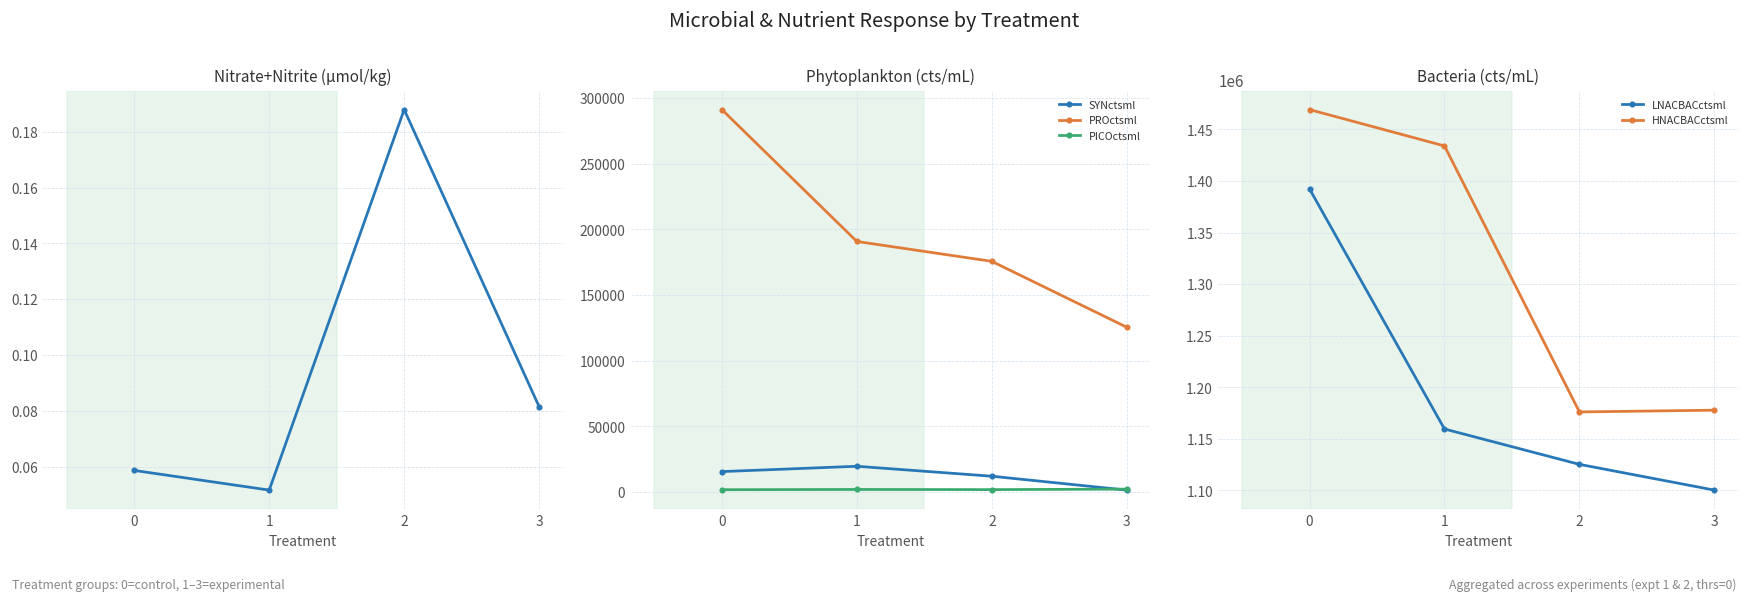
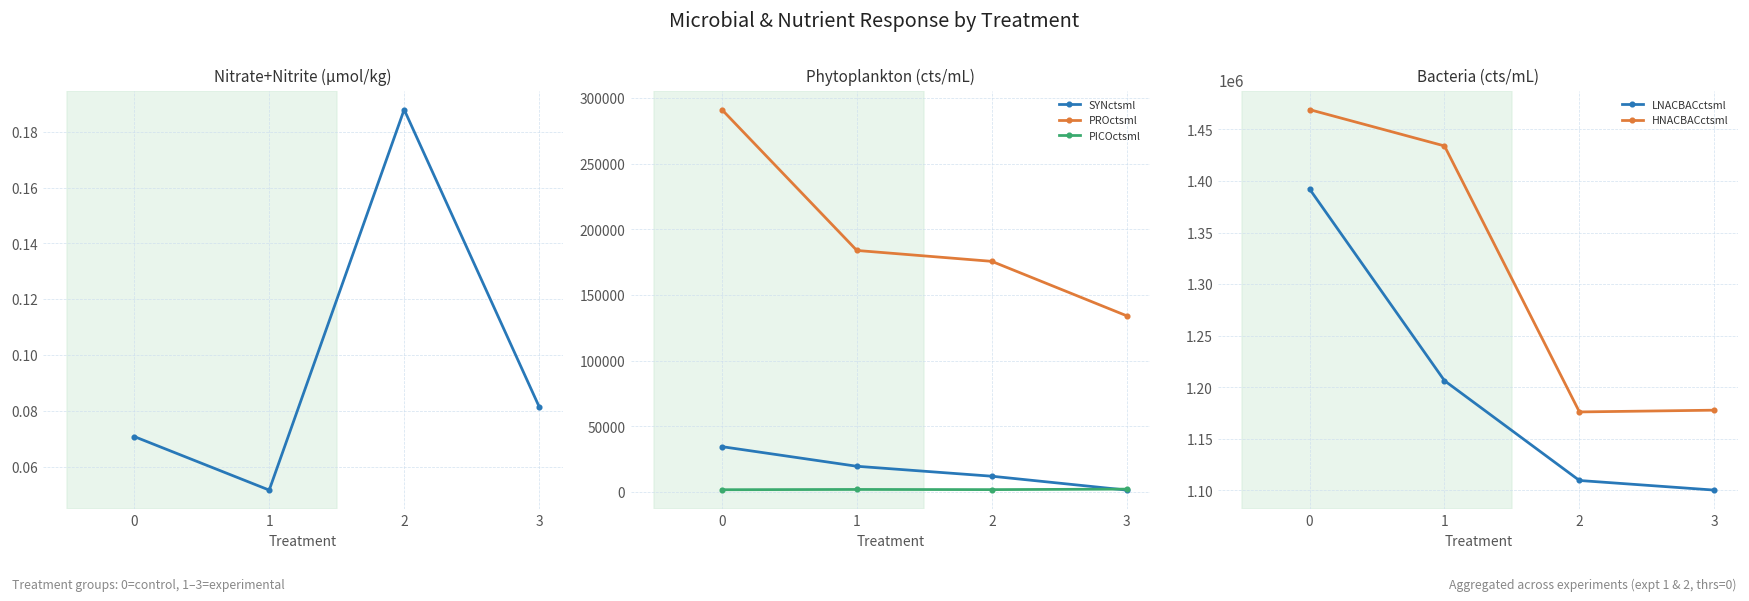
  {
    "Nitrate+Nitrite (µmol/kg)": {
-     "0": 0.059,
+     "0": 0.071,
      "1": 0.052,
      "2": 0.188,
      "3": 0.081
    },
    "Phytoplankton (cts/mL)": {
      "SYNctsml": {
-       "0": 16000,
+       "0": 35000,
        "1": 20000,
        "2": 12000
      },
      "PROctsml": {
        "0": 291000,
-       "1": 191000,
+       "1": 184000,
        "2": 176000,
-       "3": 125000
+       "3": 134000
      },
      "PICOctsml": {
        "0": 2000,
        "1": 2000,
        "2": 2000
      }
    },
    "Bacteria (cts/mL)": {
      "LNACBACctsml": {
        "0": 1390000,
-       "1": 1160000,
-       "2": 1130000,
+       "1": 1210000,
+       "2": 1110000,
        "3": 1100000
      },
      "HNACBACctsml": {
        "0": 1470000,
        "1": 1430000,
        "2": 1180000,
        "3": 1180000
      }
    }
  }
